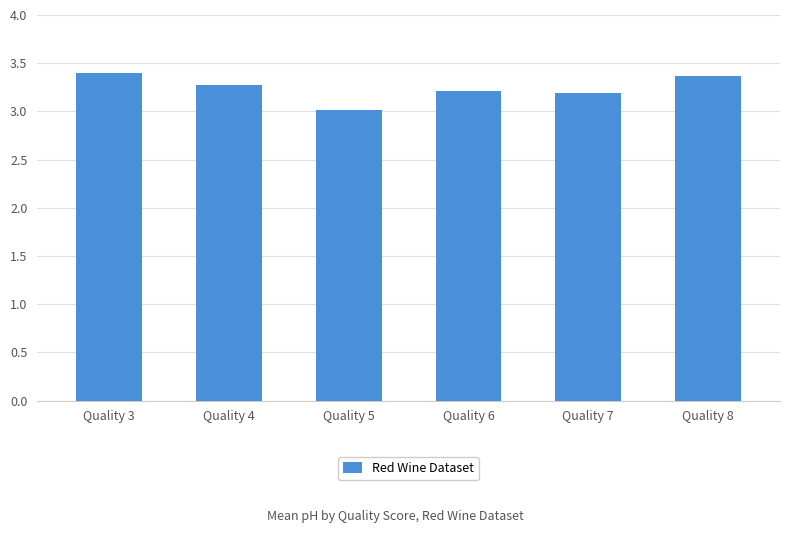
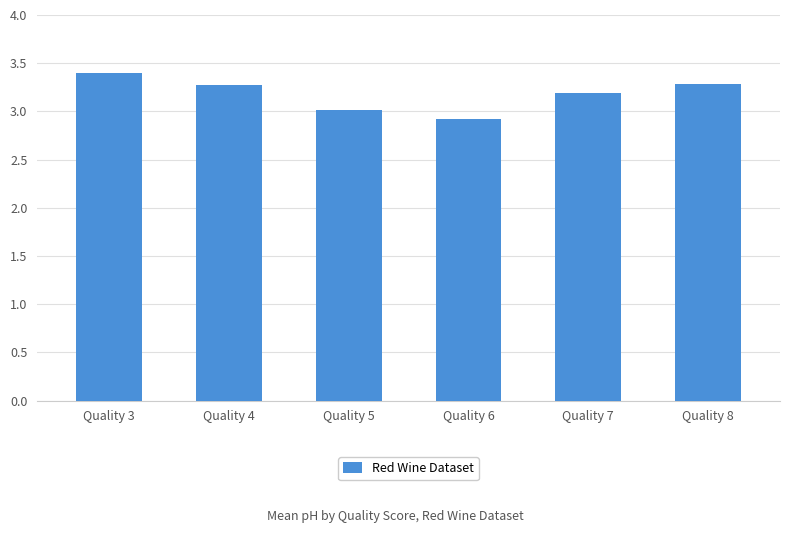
  {
    "Quality 3": 3.4,
    "Quality 4": 3.3,
    "Quality 5": 3.0,
-   "Quality 6": 3.2,
+   "Quality 6": 2.9,
    "Quality 7": 3.2,
-   "Quality 8": 3.4
+   "Quality 8": 3.3
  }
